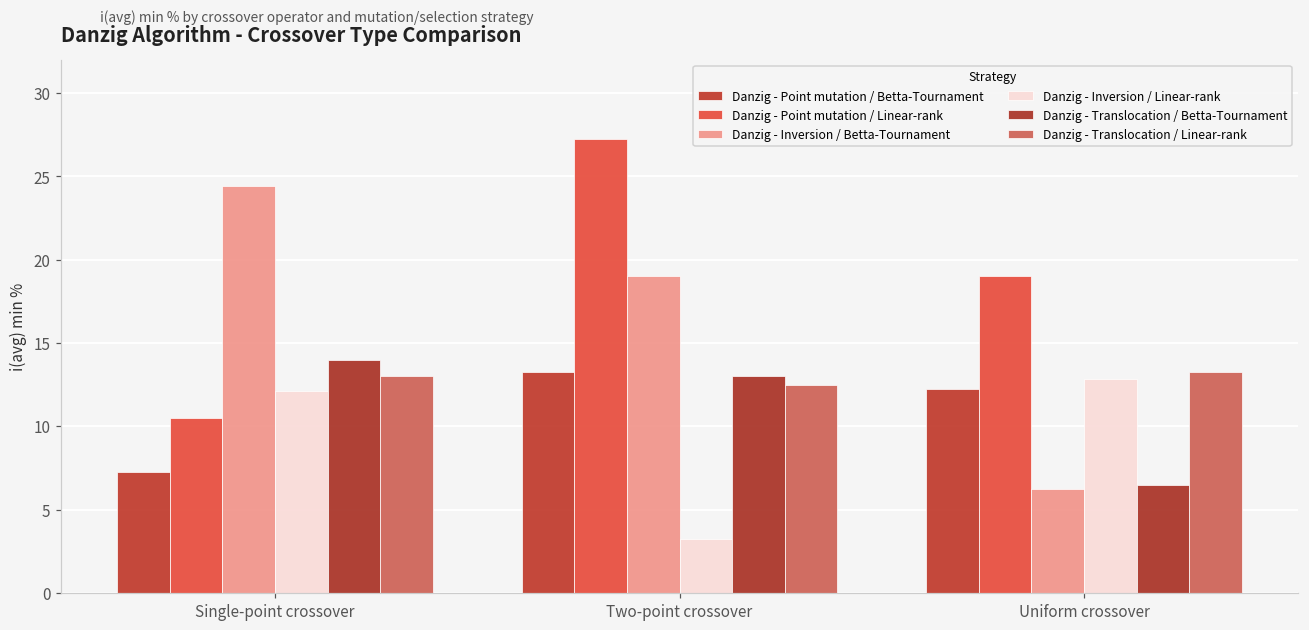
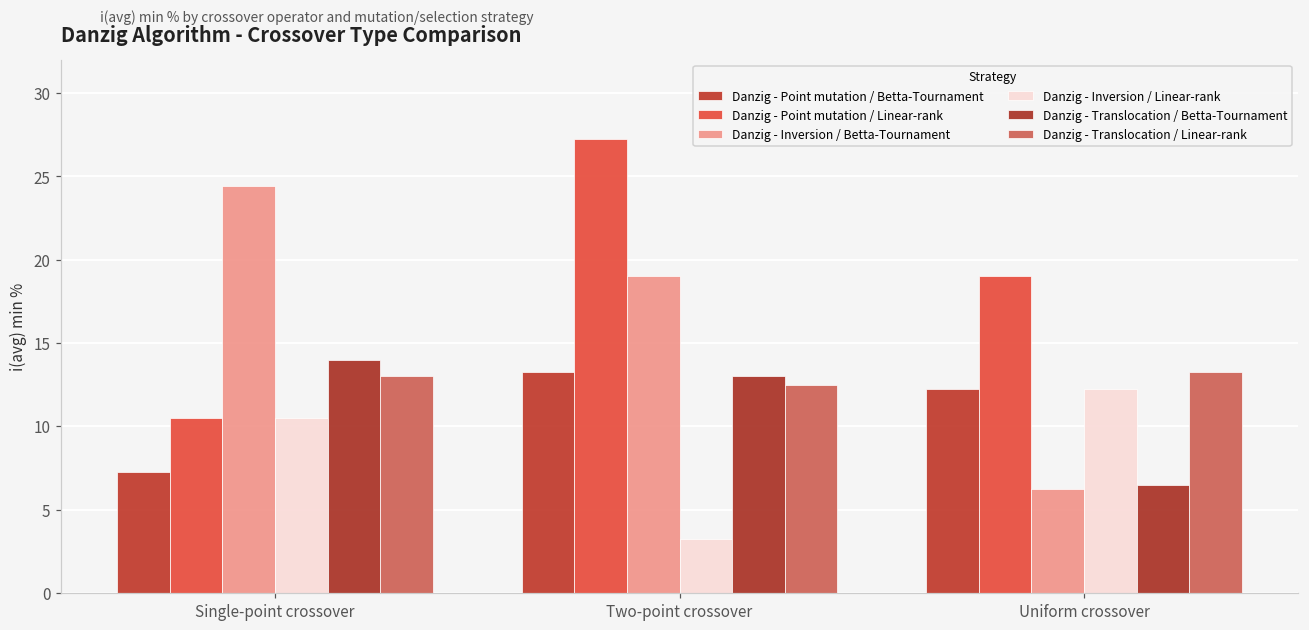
  {
    "Danzig - Inversion / Betta-Tournament": {
      "Single-point crossover": 24.4,
      "Two-point crossover": 19.0,
      "Uniform crossover": 6.3
    },
    "Danzig - Inversion / Linear-rank": {
-     "Single-point crossover": 12.1,
+     "Single-point crossover": 10.5,
      "Two-point crossover": 3.3,
-     "Uniform crossover": 12.9
+     "Uniform crossover": 12.3
    }
  }
